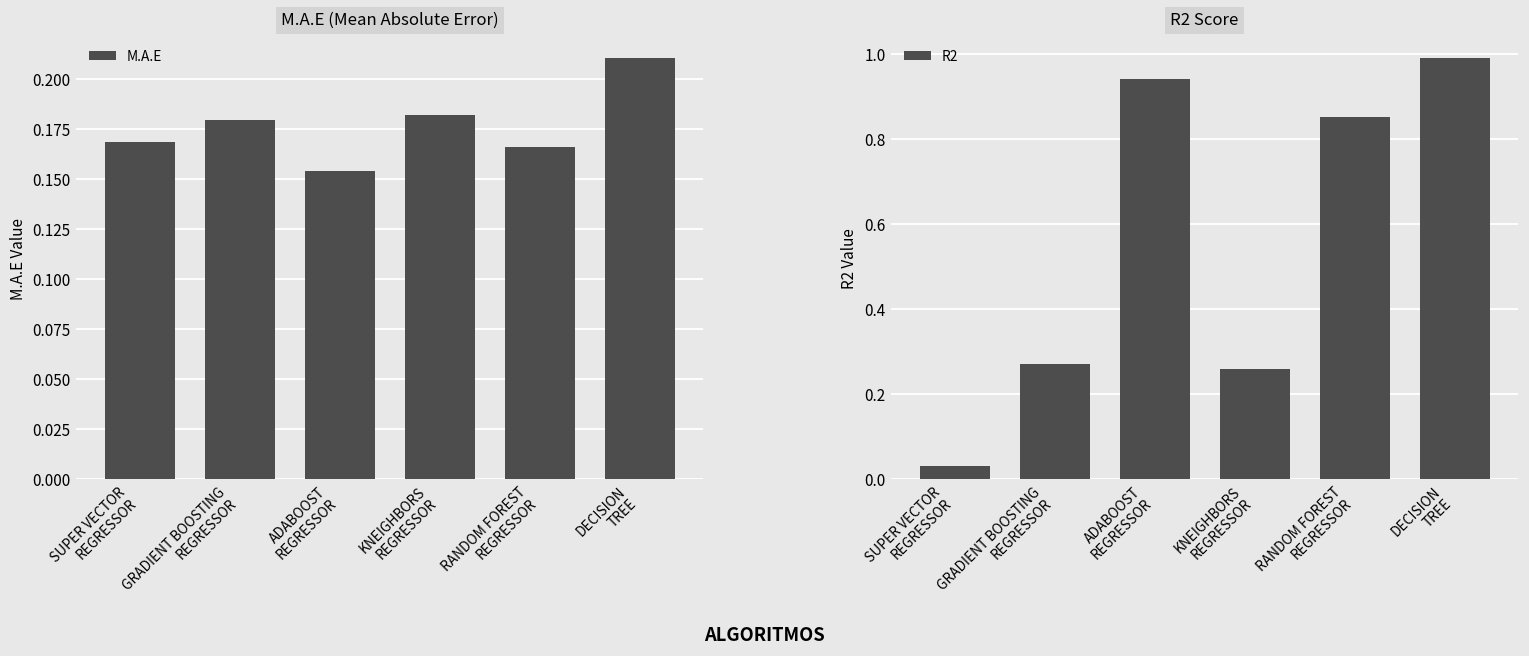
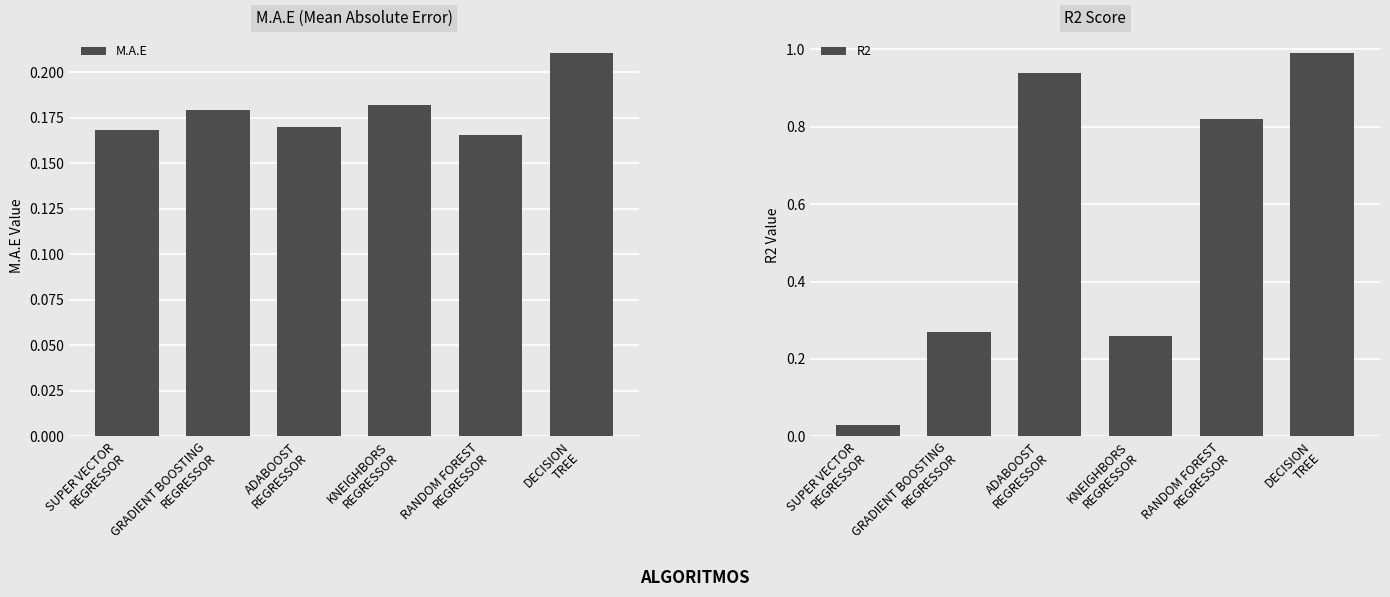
  {
    "M.A.E (Mean Absolute Error)": {
      "SUPER VECTOR REGRESSOR": 0.168,
      "GRADIENT BOOSTING REGRESSOR": 0.179,
-     "ADABOOST REGRESSOR": 0.154,
+     "ADABOOST REGRESSOR": 0.170,
      "KNEIGHBORS REGRESSOR": 0.182,
      "RANDOM FOREST REGRESSOR": 0.166,
      "DECISION TREE": 0.210
    },
    "R2 Score": {
      "SUPER VECTOR REGRESSOR": 0.03,
      "GRADIENT BOOSTING REGRESSOR": 0.27,
      "ADABOOST REGRESSOR": 0.94,
      "KNEIGHBORS REGRESSOR": 0.26,
-     "RANDOM FOREST REGRESSOR": 0.85,
+     "RANDOM FOREST REGRESSOR": 0.82,
      "DECISION TREE": 0.99
    }
  }
